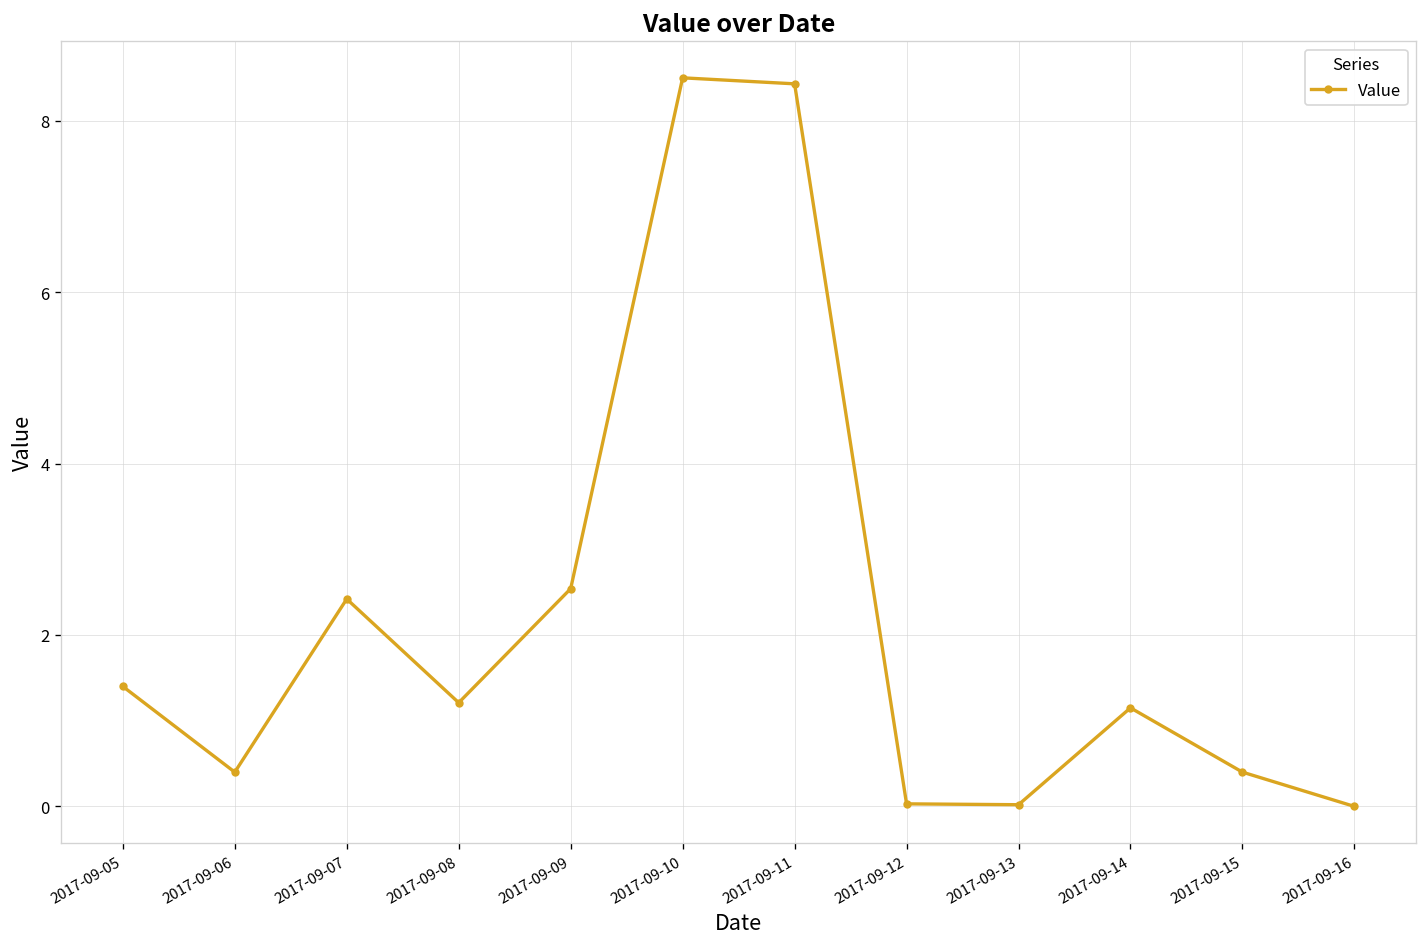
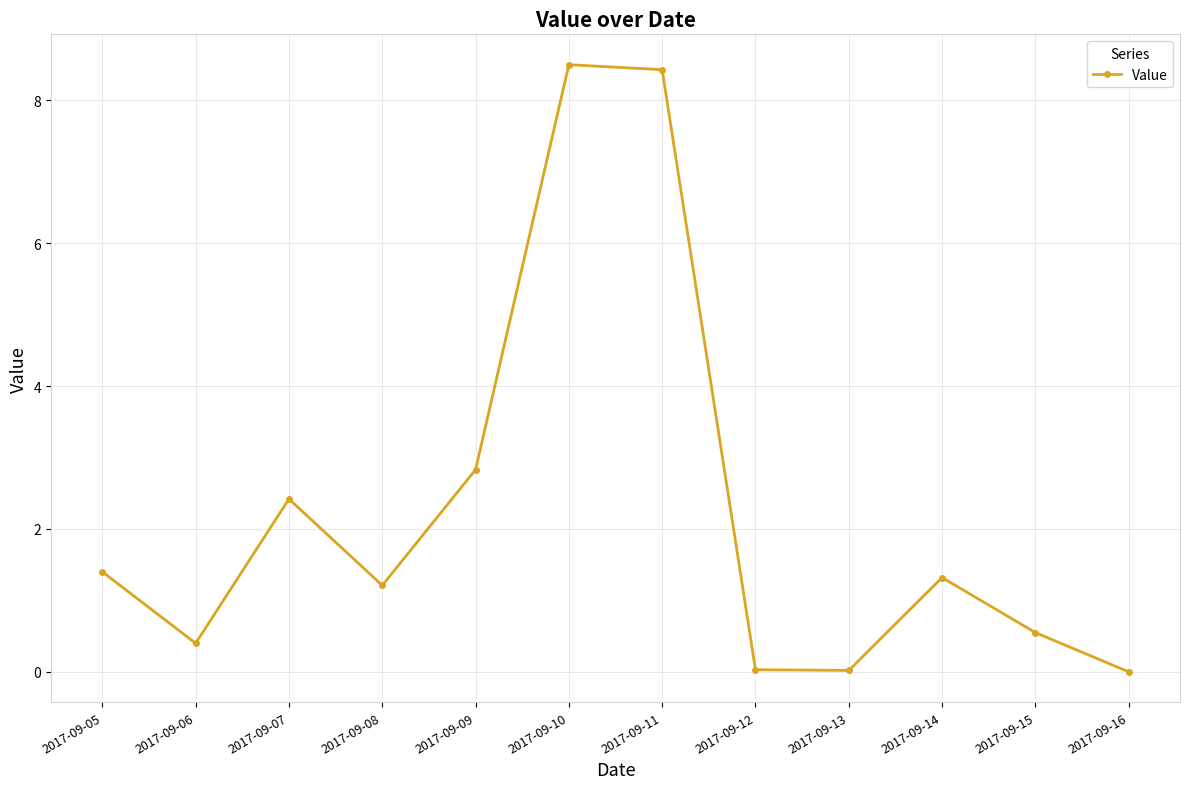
  {
    "2017-09-05": 1.4,
    "2017-09-06": 0.4,
    "2017-09-07": 2.4,
    "2017-09-08": 1.2,
-   "2017-09-09": 2.5,
+   "2017-09-09": 2.8,
    "2017-09-10": 8.5,
    "2017-09-11": 8.4,
    "2017-09-12": 0.0,
    "2017-09-13": 0.0,
-   "2017-09-14": 1.2,
-   "2017-09-15": 0.4,
+   "2017-09-14": 1.3,
+   "2017-09-15": 0.6,
    "2017-09-16": 0.0
  }
